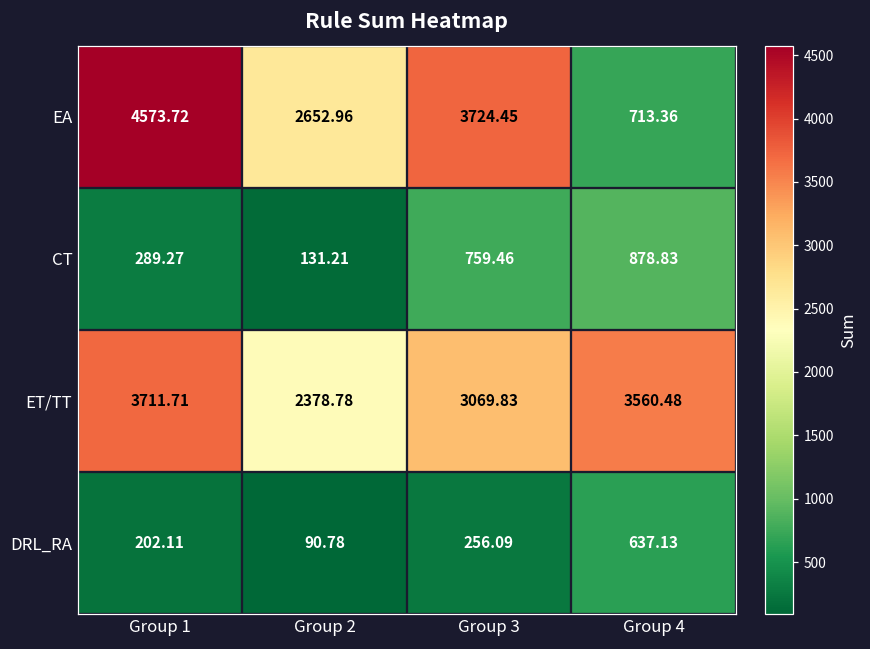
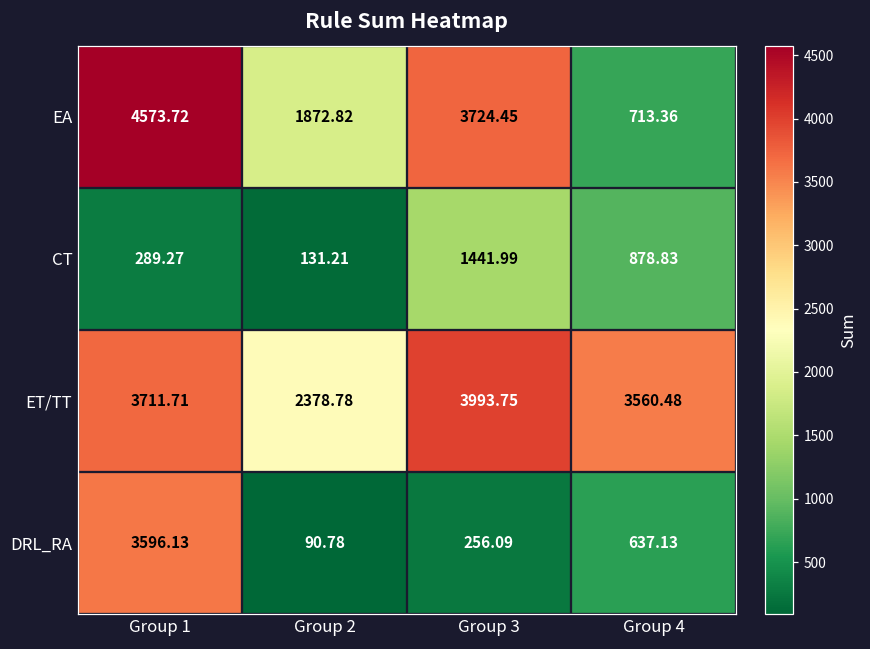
  {
    "EA": {
      "Group 1": 4573.72,
-     "Group 2": 2652.96,
+     "Group 2": 1872.82,
      "Group 3": 3724.45,
      "Group 4": 713.36
    },
    "CT": {
      "Group 1": 289.27,
      "Group 2": 131.21,
-     "Group 3": 759.46,
+     "Group 3": 1441.99,
      "Group 4": 878.83
    },
    "ET/TT": {
      "Group 1": 3711.71,
      "Group 2": 2378.78,
-     "Group 3": 3069.83,
+     "Group 3": 3993.75,
      "Group 4": 3560.48
    },
    "DRL_RA": {
-     "Group 1": 202.11,
+     "Group 1": 3596.13,
      "Group 2": 90.78,
      "Group 3": 256.09,
      "Group 4": 637.13
    }
  }
